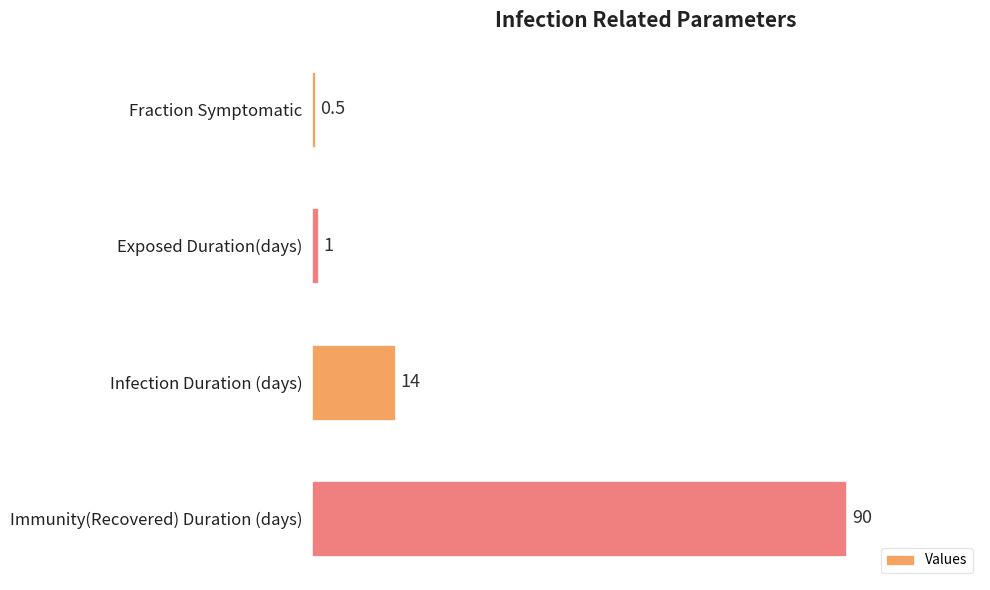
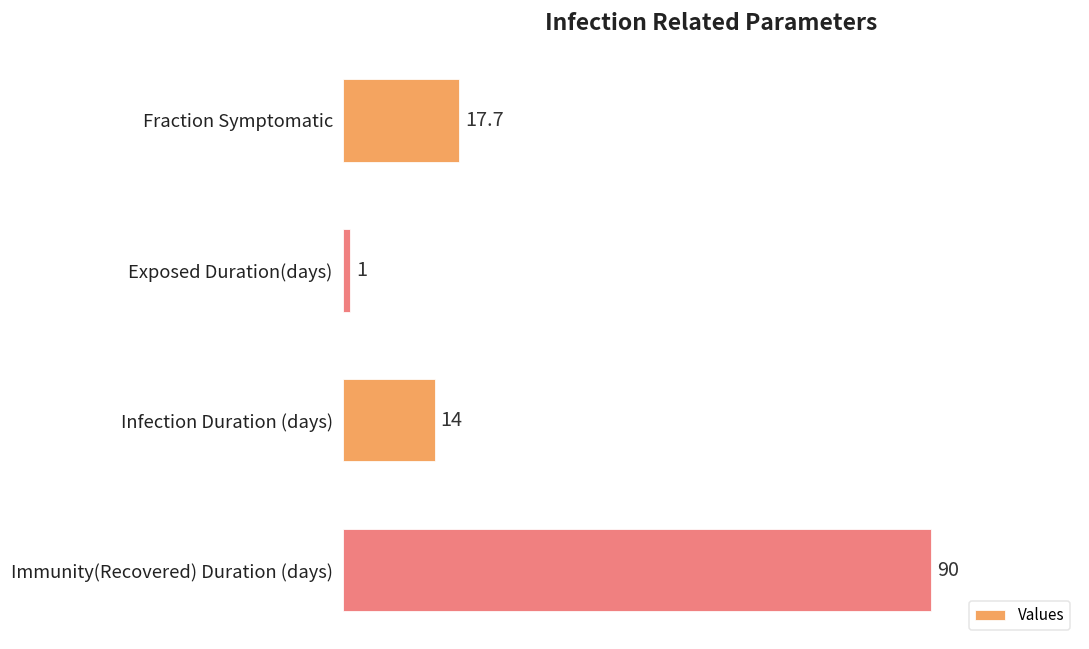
  {
-   "Fraction Symptomatic": 0.5,
+   "Fraction Symptomatic": 17.7,
    "Exposed Duration(days)": 1,
    "Infection Duration (days)": 14,
    "Immunity(Recovered) Duration (days)": 90
  }
